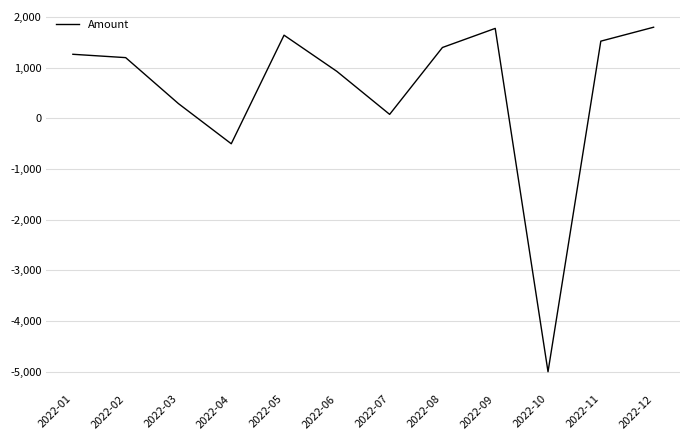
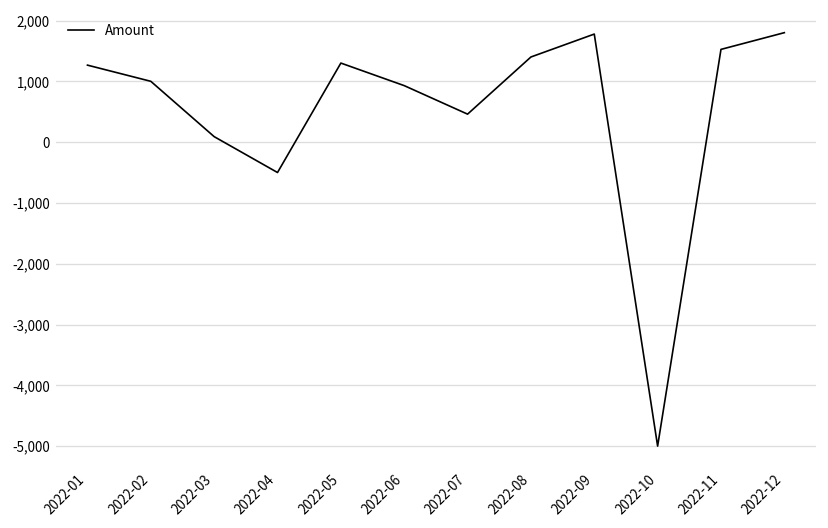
  {
    "2022-01": "1,300",
-   "2022-02": "1,200",
-   "2022-03": "300",
+   "2022-02": "1,000",
+   "2022-03": "100",
    "2022-04": "-500",
-   "2022-05": "1,600",
+   "2022-05": "1,300",
    "2022-06": "900",
-   "2022-07": "100",
+   "2022-07": "500",
    "2022-08": "1,400",
    "2022-09": "1,800",
    "2022-10": "-5,000",
    "2022-11": "1,500",
    "2022-12": "1,800"
  }
